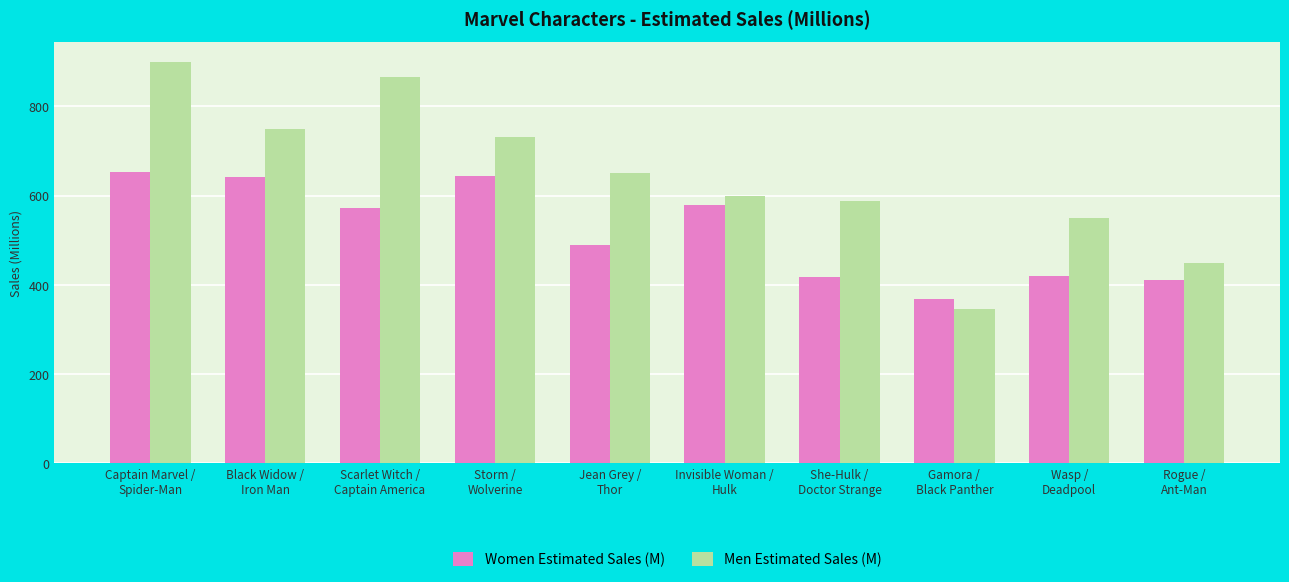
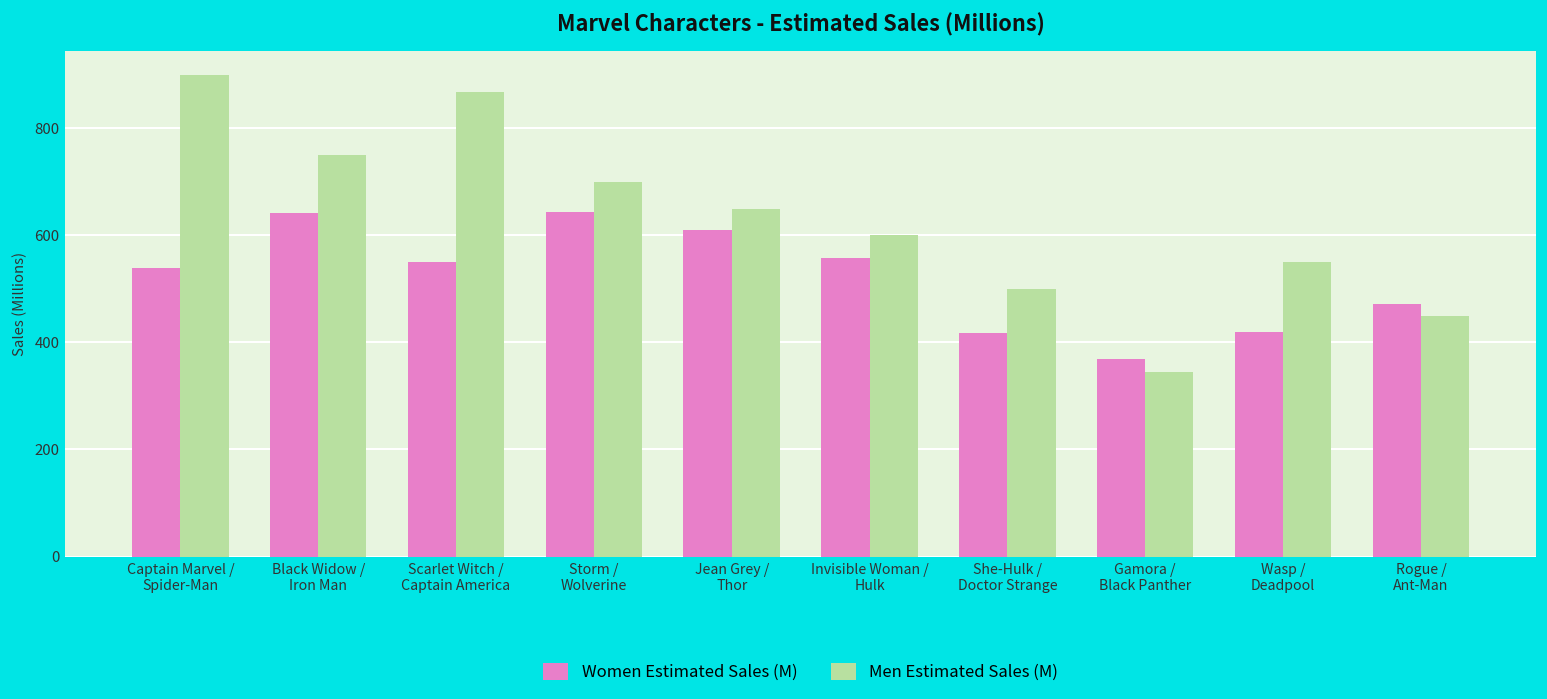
  {
    "Women Estimated Sales (M)": {
-     "Captain Marvel / Spider-Man": 650,
+     "Captain Marvel / Spider-Man": 540,
      "Black Widow / Iron Man": 640,
-     "Scarlet Witch / Captain America": 570,
+     "Scarlet Witch / Captain America": 550,
      "Storm / Wolverine": 640,
-     "Jean Grey / Thor": 490,
-     "Invisible Woman / Hulk": 580,
+     "Jean Grey / Thor": 610,
+     "Invisible Woman / Hulk": 560,
      "She-Hulk / Doctor Strange": 420,
      "Gamora / Black Panther": 370,
      "Wasp / Deadpool": 420,
-     "Rogue / Ant-Man": 410
+     "Rogue / Ant-Man": 470
    },
    "Men Estimated Sales (M)": {
      "Captain Marvel / Spider-Man": 900,
      "Black Widow / Iron Man": 750,
      "Scarlet Witch / Captain America": 870,
-     "Storm / Wolverine": 730,
+     "Storm / Wolverine": 700,
      "Jean Grey / Thor": 650,
      "Invisible Woman / Hulk": 600,
-     "She-Hulk / Doctor Strange": 590,
+     "She-Hulk / Doctor Strange": 500,
      "Gamora / Black Panther": 350,
      "Wasp / Deadpool": 550,
      "Rogue / Ant-Man": 450
    }
  }
